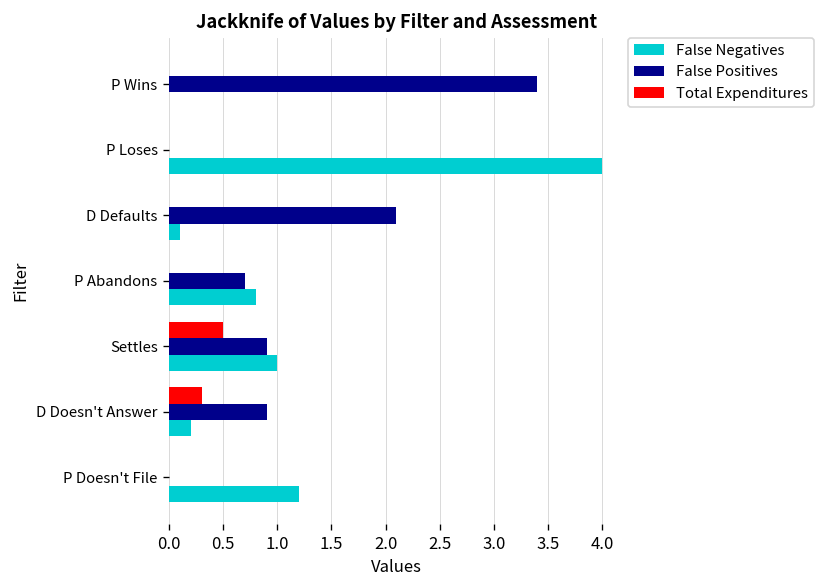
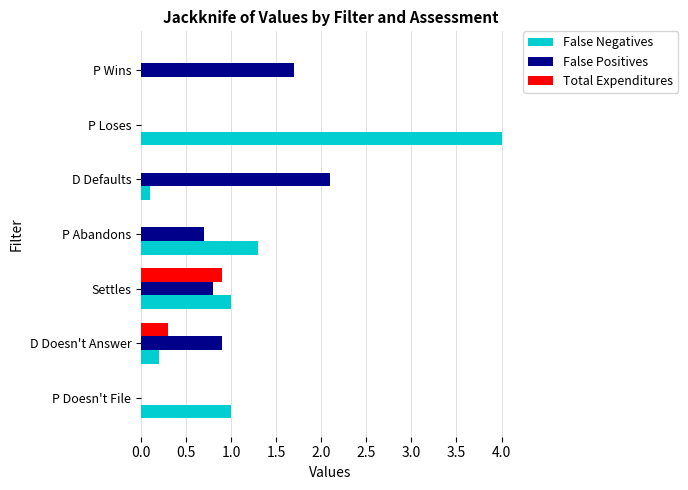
  {
    "False Negatives": {
      "P Wins": 0.0,
      "P Loses": 4.0,
      "D Defaults": 0.1,
-     "P Abandons": 0.8,
+     "P Abandons": 1.3,
      "Settles": 1.0,
      "D Doesn't Answer": 0.2,
-     "P Doesn't File": 1.2
+     "P Doesn't File": 1.0
    },
    "False Positives": {
-     "P Wins": 3.4,
+     "P Wins": 1.7,
      "P Loses": 0.0,
      "D Defaults": 2.1,
      "P Abandons": 0.7,
-     "Settles": 0.9,
+     "Settles": 0.8,
      "D Doesn't Answer": 0.9,
      "P Doesn't File": 0.0
    },
    "Total Expenditures": {
      "P Wins": 0.0,
      "P Loses": 0.0,
      "D Defaults": 0.0,
      "P Abandons": 0.0,
-     "Settles": 0.5,
+     "Settles": 0.9,
      "D Doesn't Answer": 0.3,
      "P Doesn't File": 0.0
    }
  }
